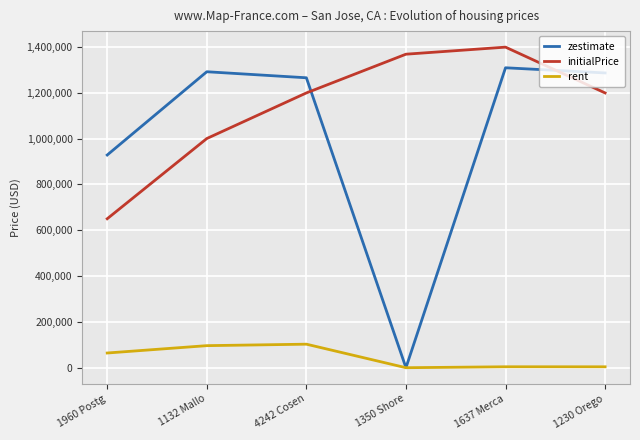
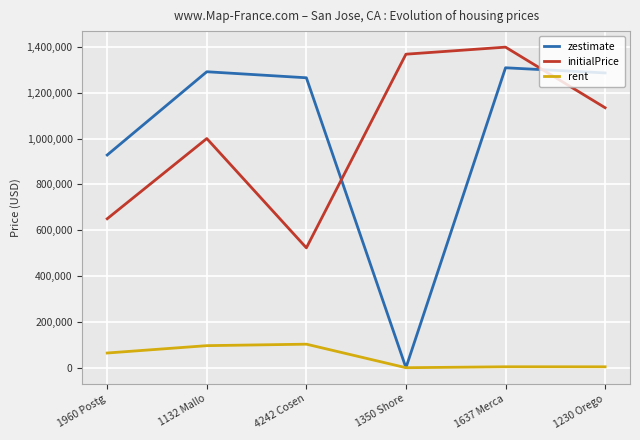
  {
    "zestimate": {
      "1960 Postg": "930,000",
      "1132 Mallo": "1,290,000",
      "4242 Cosen": "1,270,000",
      "1637 Merca": "1,310,000"
    },
    "initialPrice": {
      "1960 Postg": "650,000",
      "1132 Mallo": "1,000,000",
-     "4242 Cosen": "1,200,000",
+     "4242 Cosen": "520,000",
      "1350 Shore": "1,370,000",
      "1637 Merca": "1,400,000",
-     "1230 Orego": "1,200,000"
+     "1230 Orego": "1,130,000"
    },
    "rent": {
      "1960 Postg": "60,000",
      "1132 Mallo": "100,000",
      "4242 Cosen": "100,000",
      "1637 Merca": "0",
      "1230 Orego": "0"
    }
  }
